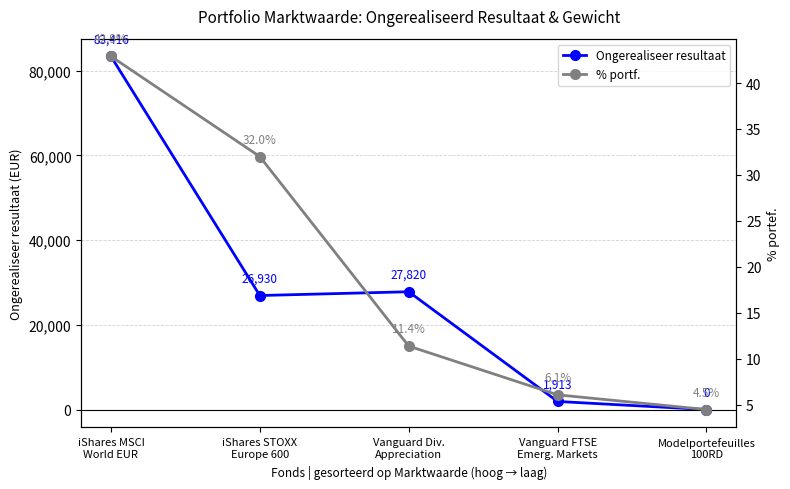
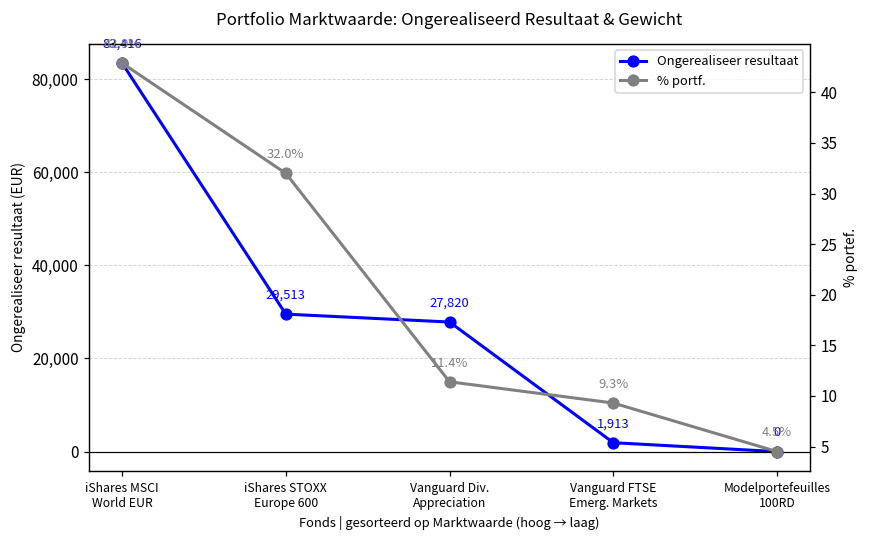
  {
    "Ongerealiseer resultaat": {
-     "iShares STOXX Europe 600": "26,930",
+     "iShares STOXX Europe 600": "29,513",
      "Vanguard Div. Appreciation": "27,820"
    },
    "% portf.": {
      "iShares STOXX Europe 600": "32.0%",
      "Vanguard Div. Appreciation": "11.4%",
-     "Vanguard FTSE Emerg. Markets": "6.1%"
+     "Vanguard FTSE Emerg. Markets": "9.3%"
    }
  }
